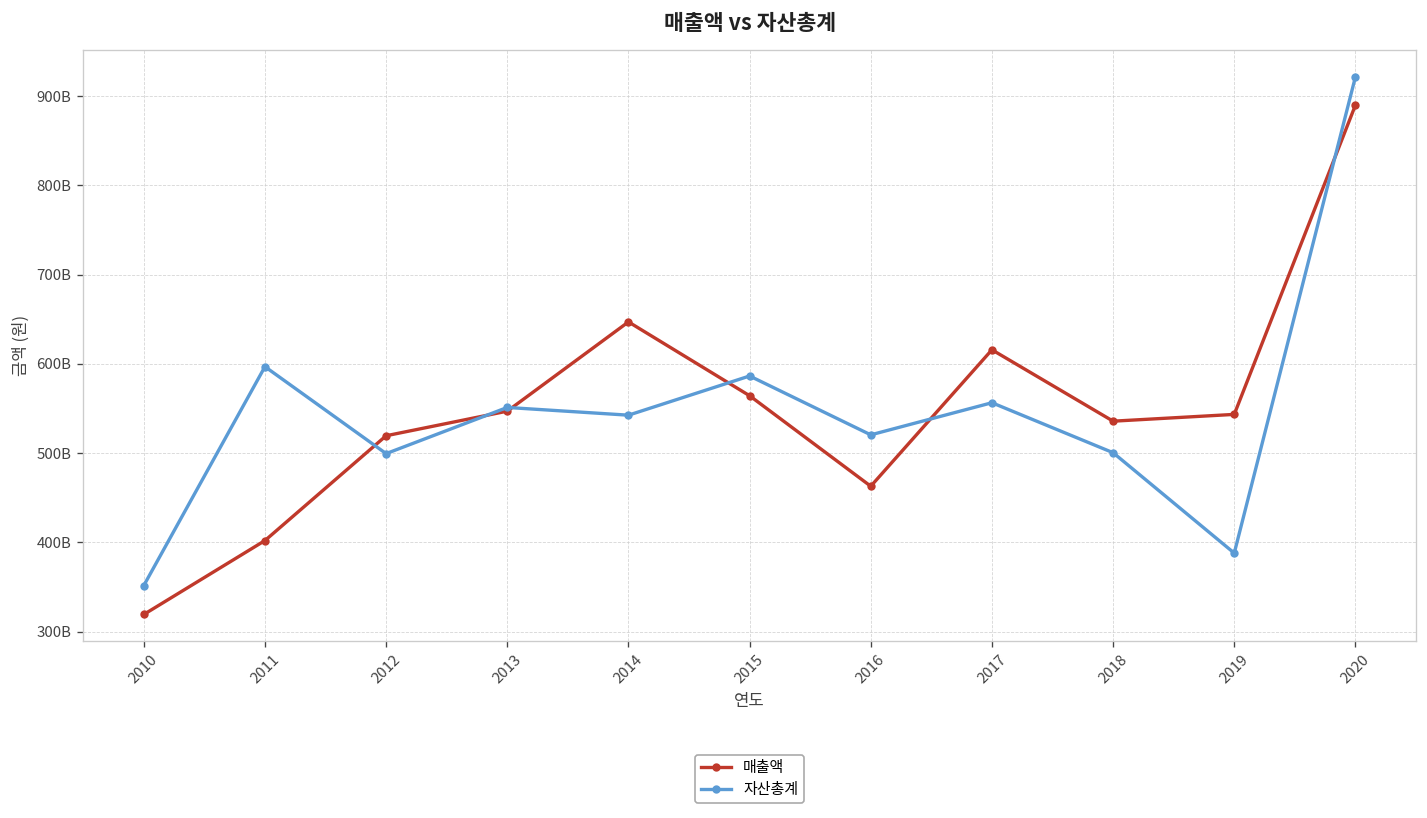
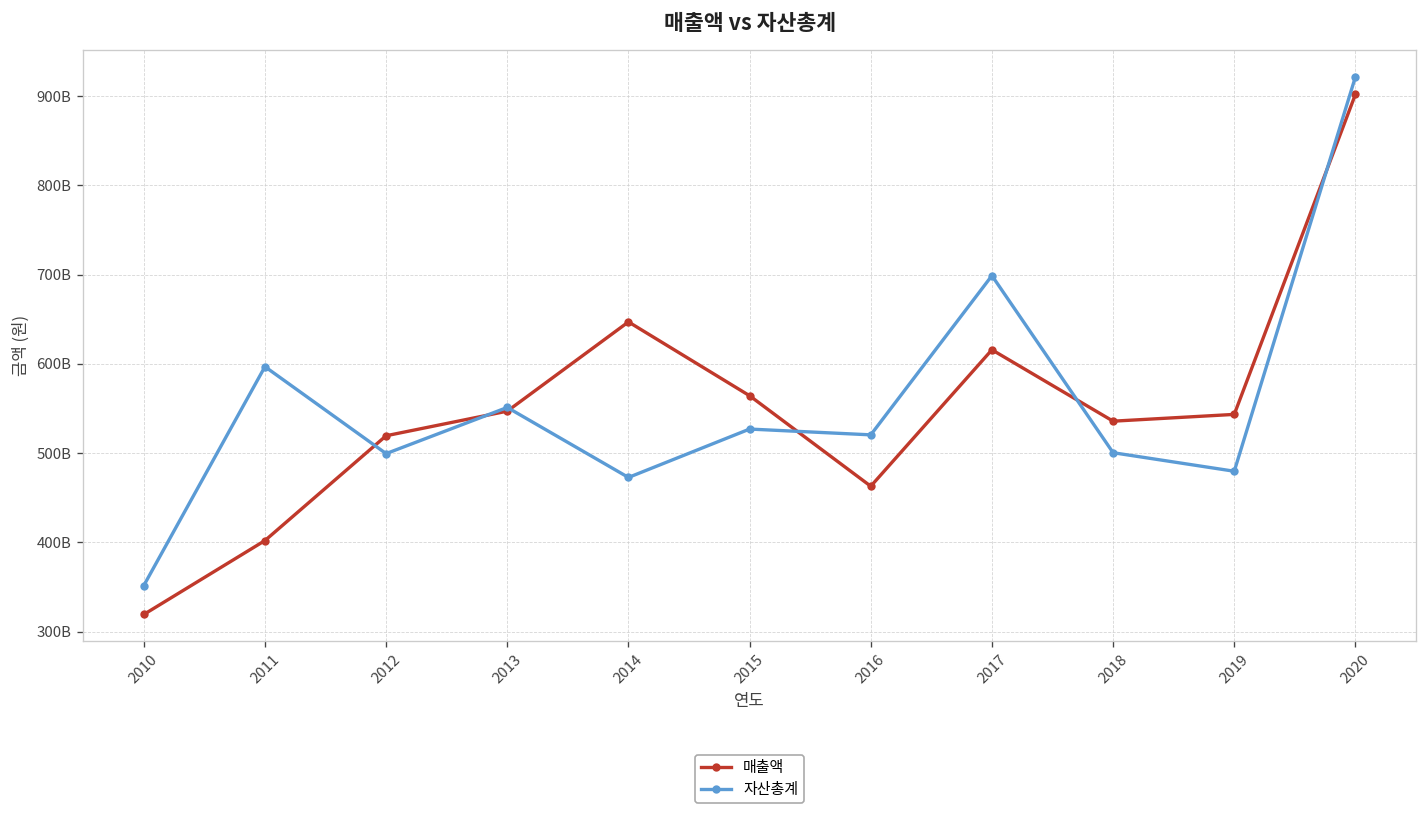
  {
    "매출액": {
      "2010": 320000000000,
      "2011": 400000000000,
      "2012": 520000000000,
      "2013": 550000000000,
      "2014": 650000000000,
      "2015": 560000000000,
      "2016": 460000000000,
      "2017": 620000000000,
      "2018": 540000000000,
      "2019": 540000000000,
-     "2020": 890000000000
+     "2020": 900000000000
    },
    "자산총계": {
      "2010": 350000000000,
      "2011": 600000000000,
      "2012": 500000000000,
      "2013": 550000000000,
-     "2014": 540000000000,
-     "2015": 590000000000,
+     "2014": 470000000000,
+     "2015": 530000000000,
      "2016": 520000000000,
-     "2017": 560000000000,
+     "2017": 700000000000,
      "2018": 500000000000,
-     "2019": 390000000000,
+     "2019": 480000000000,
      "2020": 920000000000
    }
  }
